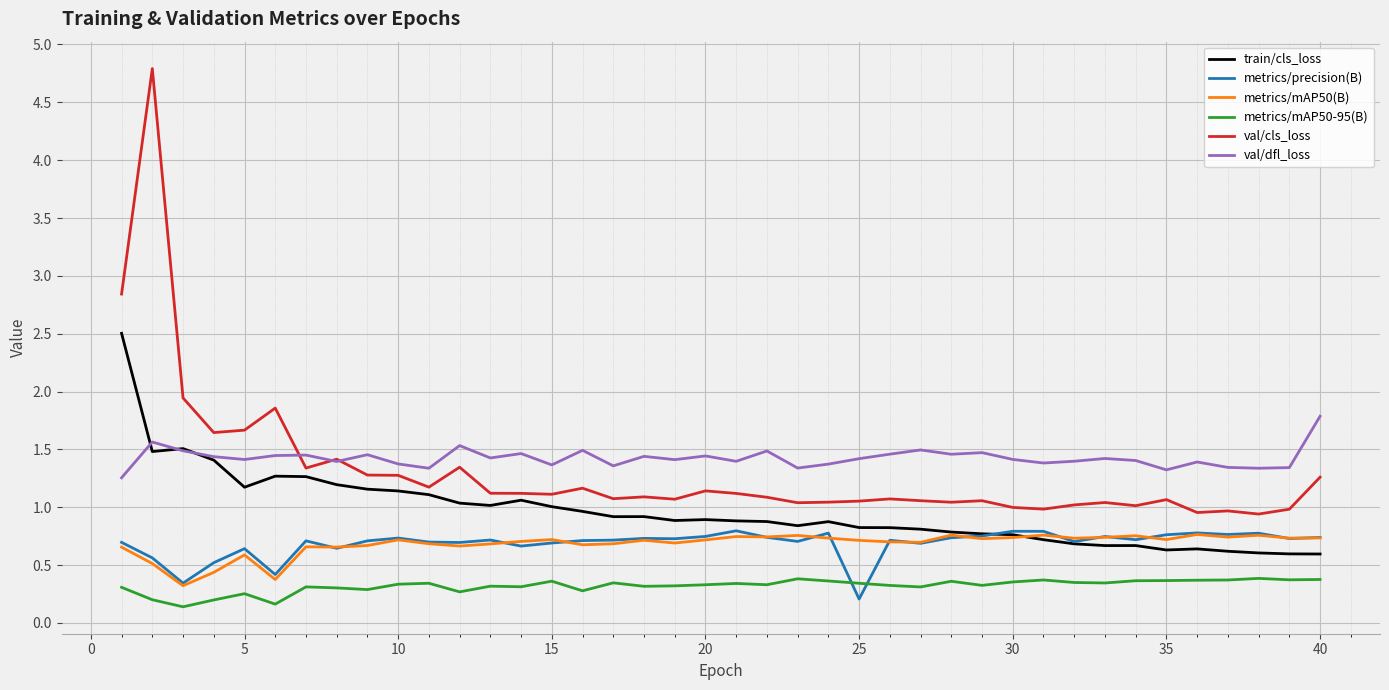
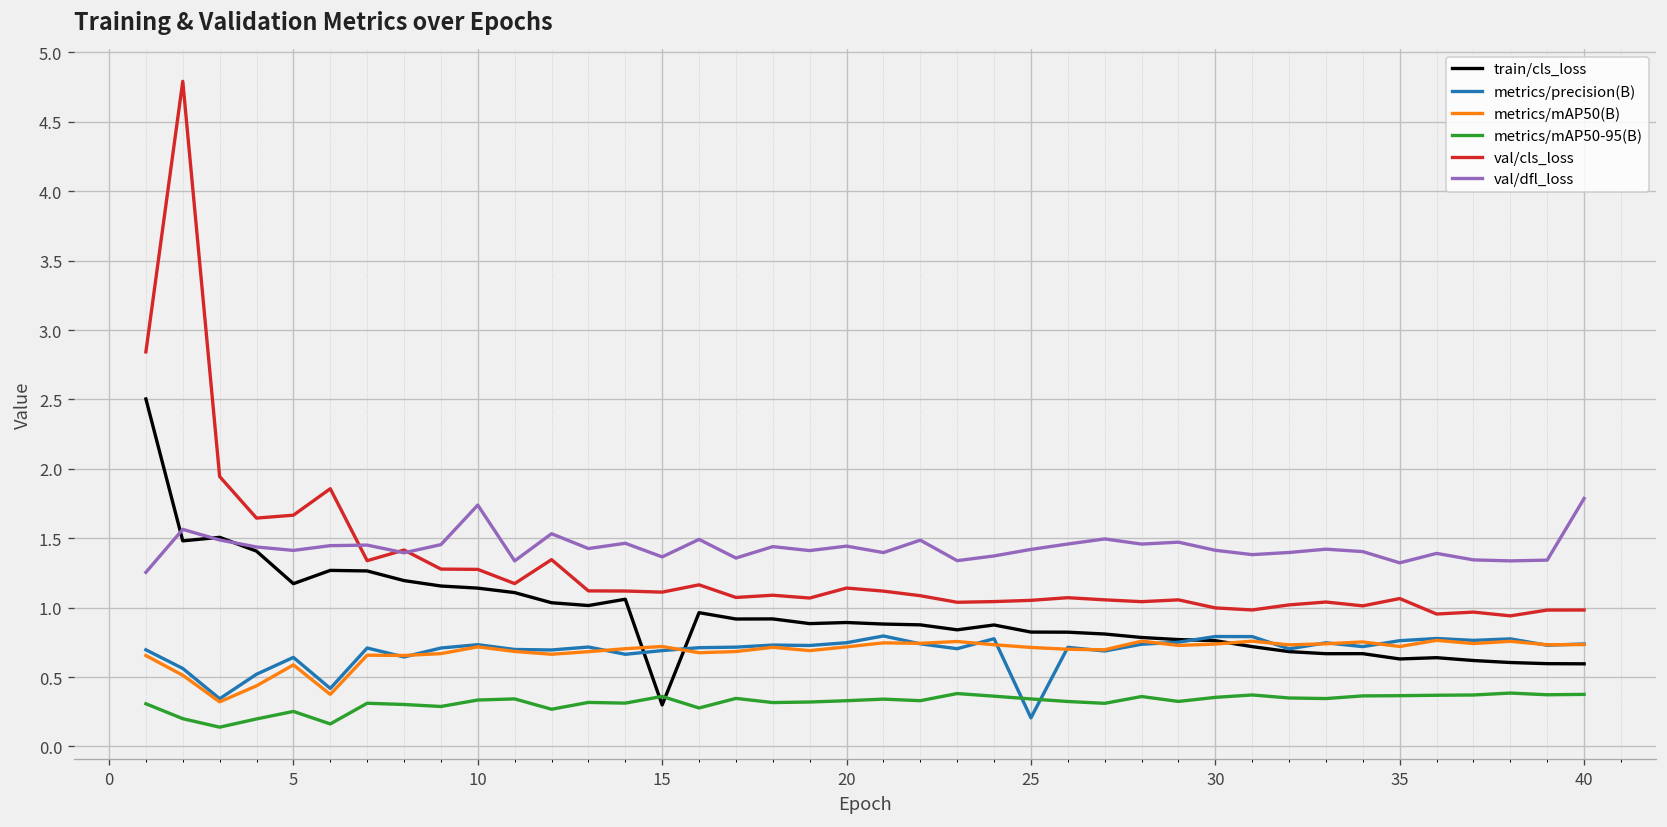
  {
    "train/cls_loss": {
      "5": 1.17,
      "10": 1.14,
-     "15": 1.00,
+     "15": 0.30,
      "20": 0.89,
      "25": 0.82,
      "30": 0.76,
      "35": 0.63,
      "40": 0.60
    },
    "metrics/precision(B)": {
      "5": 0.64,
      "15": 0.69,
      "20": 0.75,
      "25": 0.21,
      "30": 0.79,
      "35": 0.76
    },
    "metrics/mAP50(B)": {
      "5": 0.59,
      "15": 0.72,
      "20": 0.72,
      "25": 0.71,
      "30": 0.74,
      "35": 0.72
    },
    "metrics/mAP50-95(B)": {
      "5": 0.25,
      "10": 0.33,
      "15": 0.36,
      "20": 0.33,
      "25": 0.34,
      "30": 0.35,
      "35": 0.37,
      "40": 0.38
    },
    "val/cls_loss": {
      "5": 1.67,
      "10": 1.28,
      "15": 1.11,
      "20": 1.14,
      "25": 1.05,
      "30": 1.00,
      "35": 1.07,
-     "40": 1.26
+     "40": 0.98
    },
    "val/dfl_loss": {
      "5": 1.41,
-     "10": 1.37,
+     "10": 1.74,
      "15": 1.37,
      "20": 1.44,
      "25": 1.42,
      "30": 1.41,
      "35": 1.32,
      "40": 1.79
    }
  }
